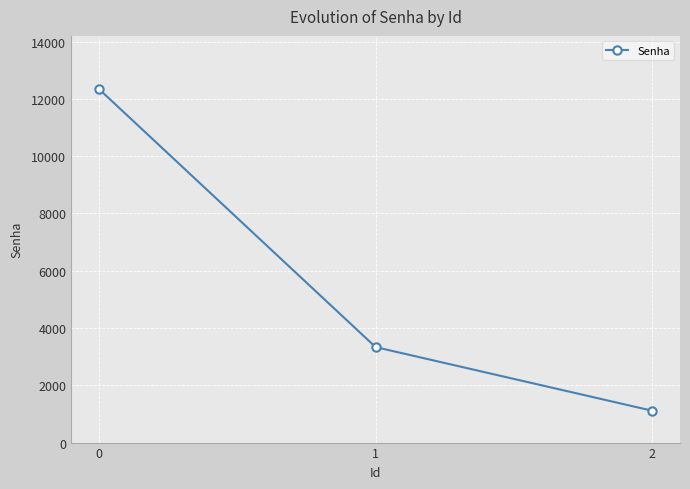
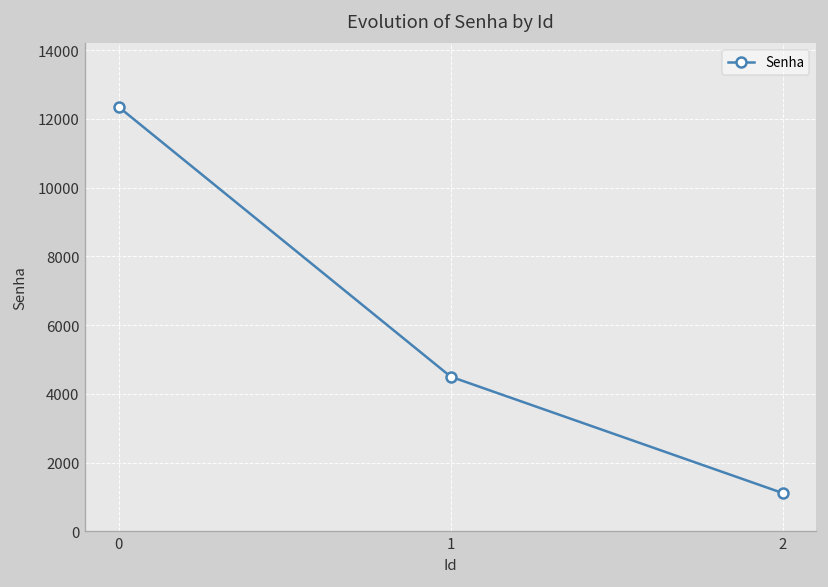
  {
    "0": 12300,
-   "1": 3300,
+   "1": 4500,
    "2": 1100
  }
